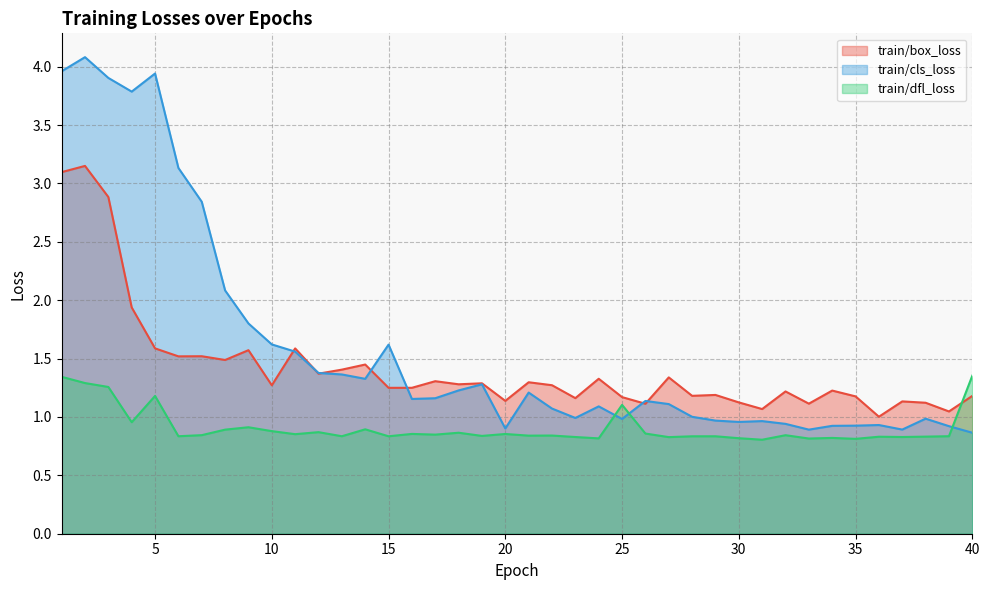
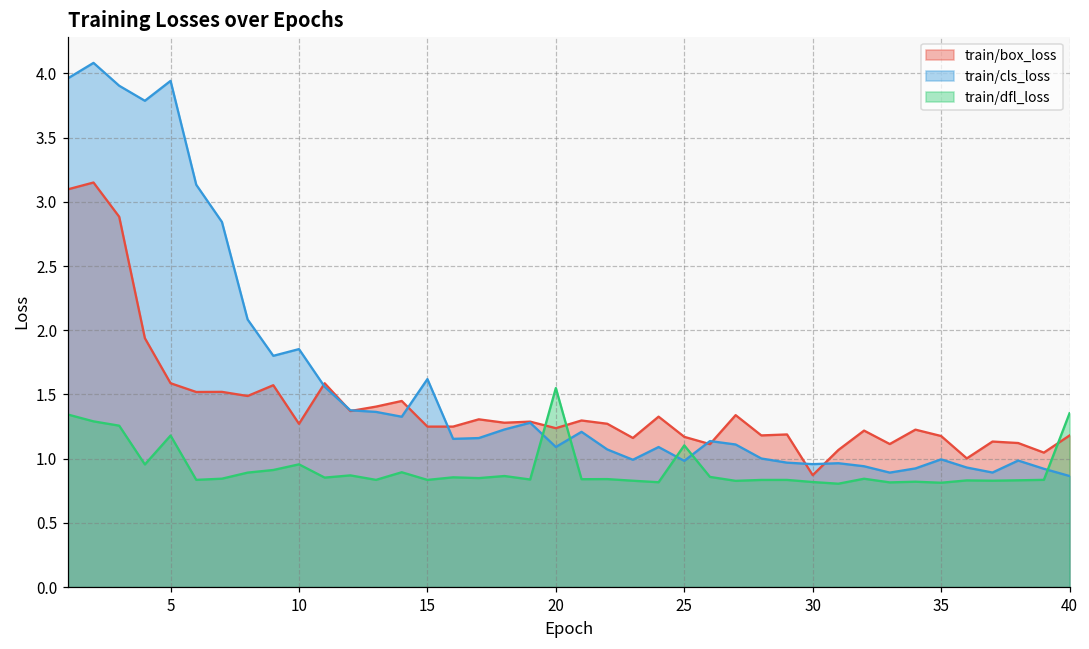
  {
    "train/box_loss": {
      "5": 1.59,
      "10": 1.27,
      "15": 1.25,
-     "20": 1.14,
+     "20": 1.24,
      "25": 1.17,
-     "30": 1.12,
+     "30": 0.87,
      "35": 1.18,
      "40": 1.18
    },
    "train/cls_loss": {
      "5": 3.94,
-     "10": 1.62,
+     "10": 1.85,
      "15": 1.62,
-     "20": 0.90,
+     "20": 1.09,
      "25": 0.98,
      "30": 0.96,
-     "35": 0.93,
+     "35": 0.99,
      "40": 0.87
    },
    "train/dfl_loss": {
      "5": 1.18,
-     "10": 0.88,
+     "10": 0.96,
      "15": 0.83,
-     "20": 0.85,
+     "20": 1.55,
      "25": 1.10,
      "30": 0.82,
      "35": 0.81,
      "40": 1.35
    }
  }
